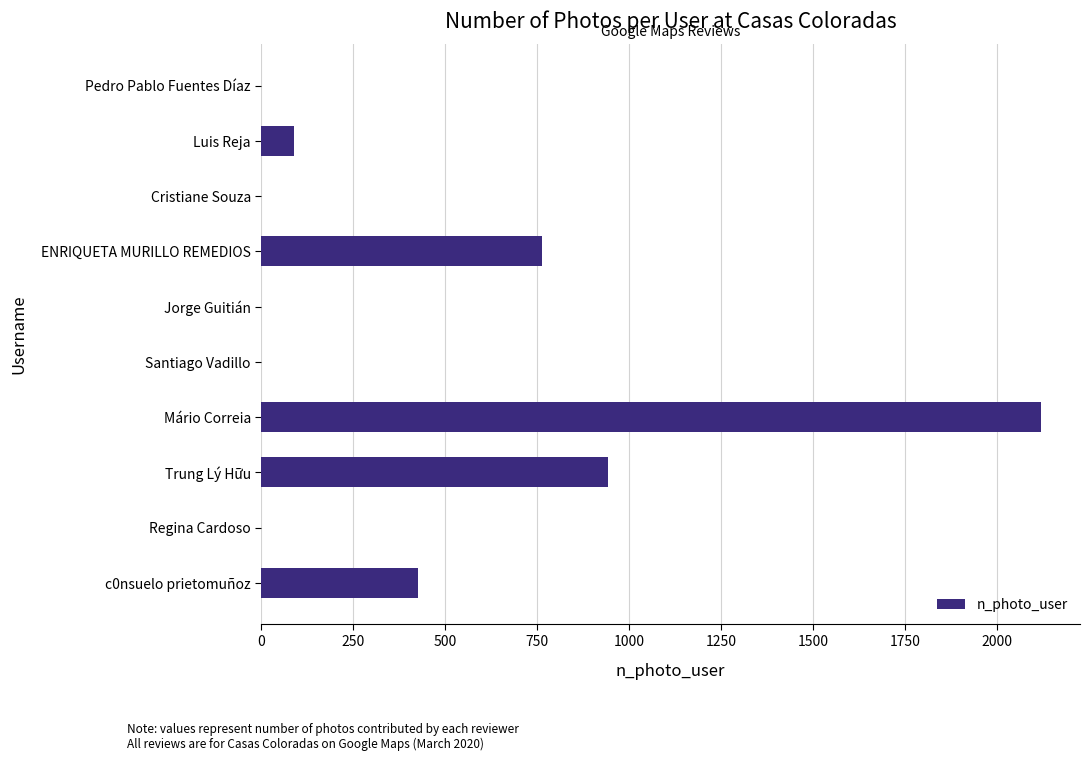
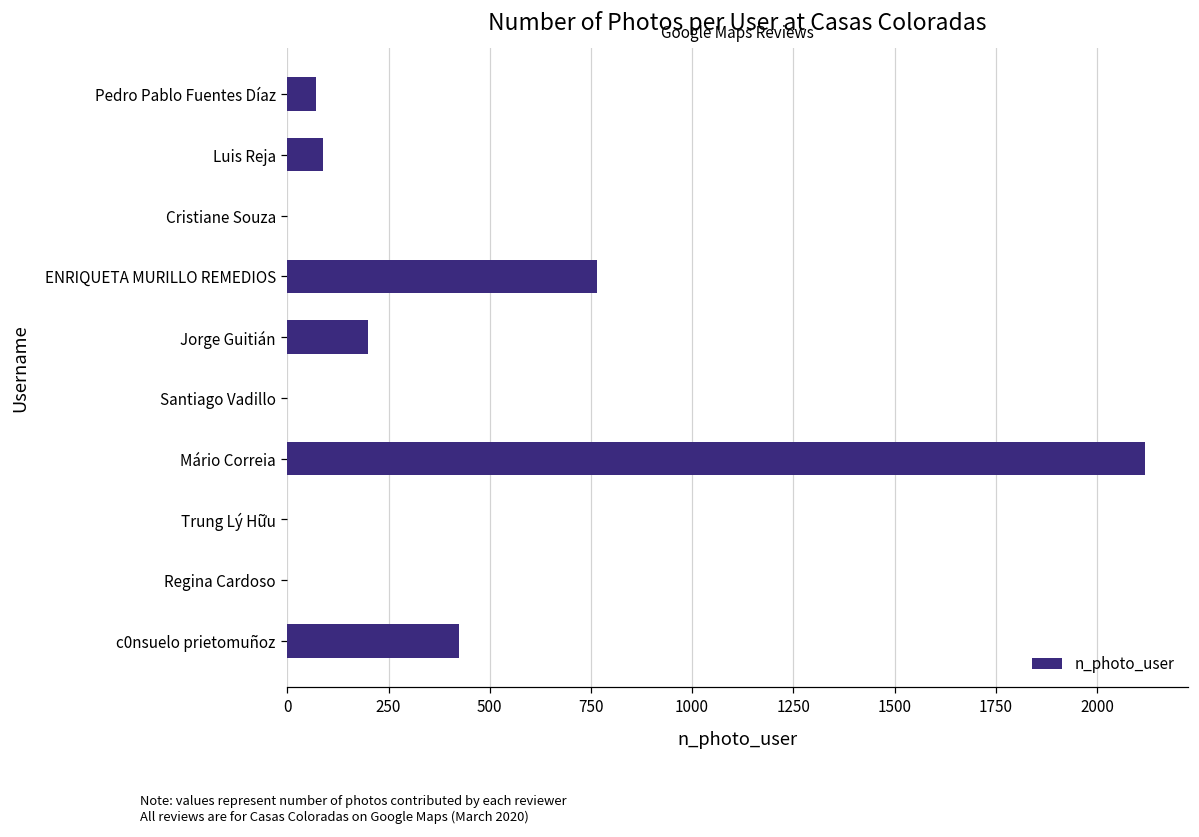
  {
-   "Pedro Pablo Fuentes Díaz": 0,
+   "Pedro Pablo Fuentes Díaz": 70,
    "Luis Reja": 90,
    "Cristiane Souza": 0,
    "ENRIQUETA MURILLO REMEDIOS": 760,
-   "Jorge Guitián": 0,
+   "Jorge Guitián": 200,
    "Santiago Vadillo": 0,
    "Mário Correia": 2120,
-   "Trung Lý Hữu": 940,
+   "Trung Lý Hữu": 0,
    "Regina Cardoso": 0,
    "c0nsuelo prietomuñoz": 430
  }
